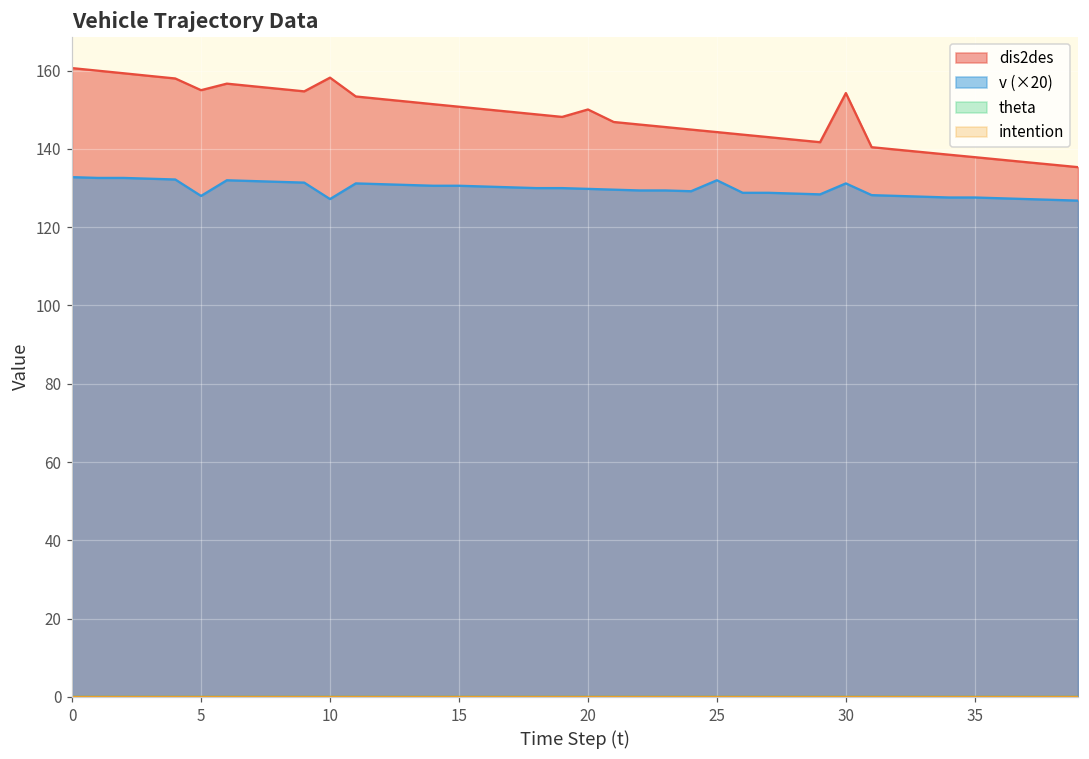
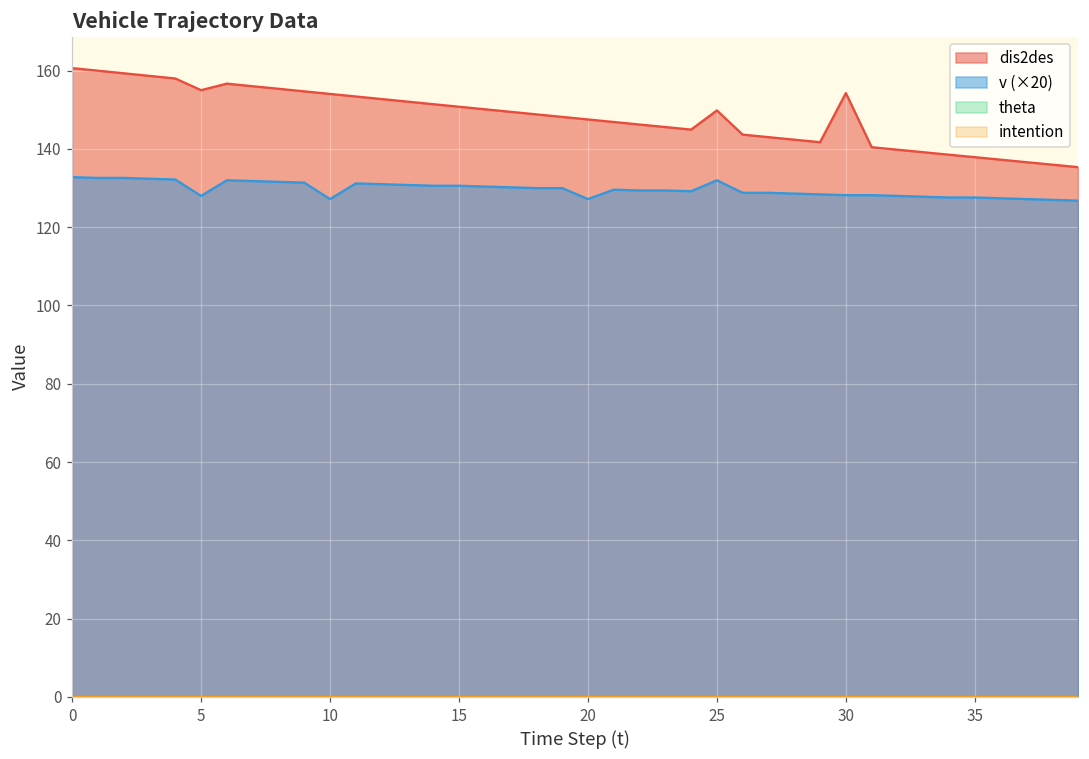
  {
    "dis2des": {
      "0": 161,
      "5": 155,
-     "10": 158,
+     "10": 154,
      "15": 151,
-     "20": 150,
-     "25": 144,
+     "20": 148,
+     "25": 150,
      "30": 154,
      "35": 138
    },
    "v (×20)": {
      "0": 133,
      "5": 128,
      "10": 127,
      "15": 131,
-     "20": 130,
+     "20": 127,
      "25": 132,
-     "30": 131,
+     "30": 128,
      "35": 128
    },
    "intention": {
      "0": 0,
      "5": 0,
      "10": 0,
      "15": 0,
      "20": 0,
      "25": 0,
      "30": 0,
      "35": 0
    }
  }
